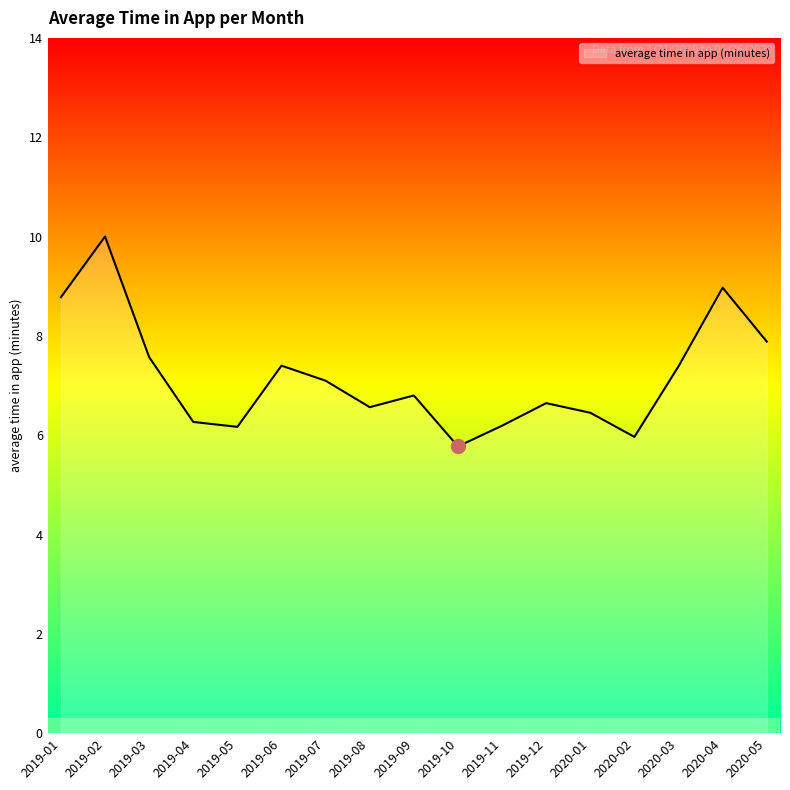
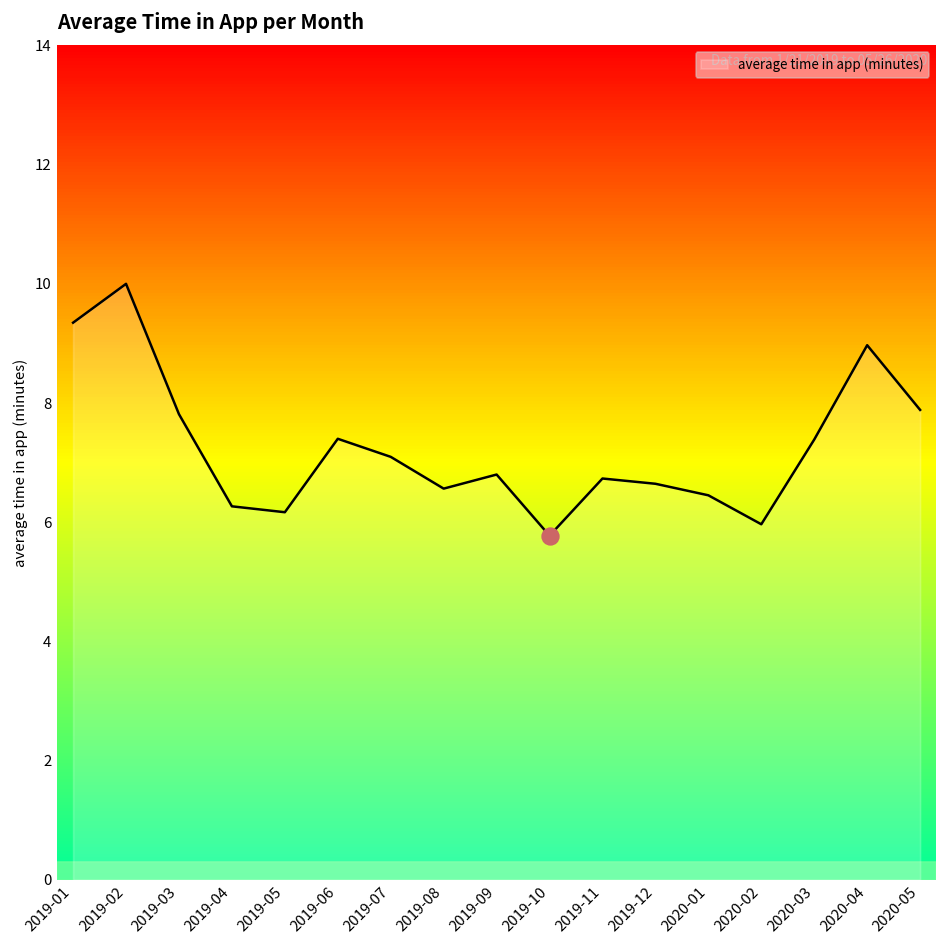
  {
    "average time in app (minutes)": {
-     "2019-01": 8.8,
+     "2019-01": 9.3,
      "2019-02": 10.0,
-     "2019-03": 7.6,
+     "2019-03": 7.8,
      "2019-04": 6.3,
      "2019-05": 6.2,
      "2019-06": 7.4,
      "2019-07": 7.1,
      "2019-08": 6.6,
      "2019-09": 6.8,
-     "2019-11": 6.2,
+     "2019-11": 6.7,
      "2019-12": 6.6,
      "2020-01": 6.5,
      "2020-02": 6.0,
      "2020-03": 7.4,
      "2020-04": 9.0,
      "2020-05": 7.9
    }
  }
